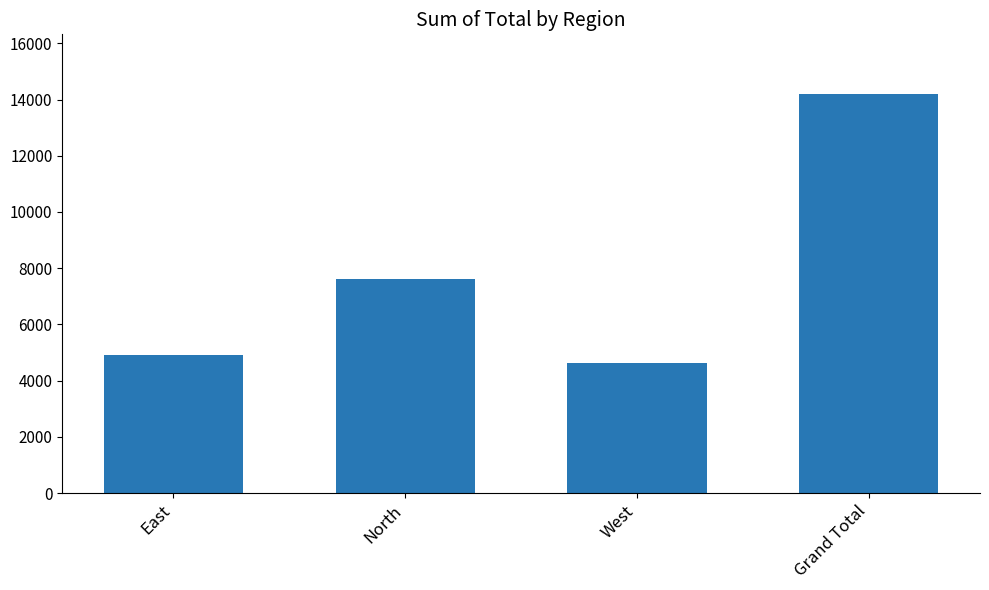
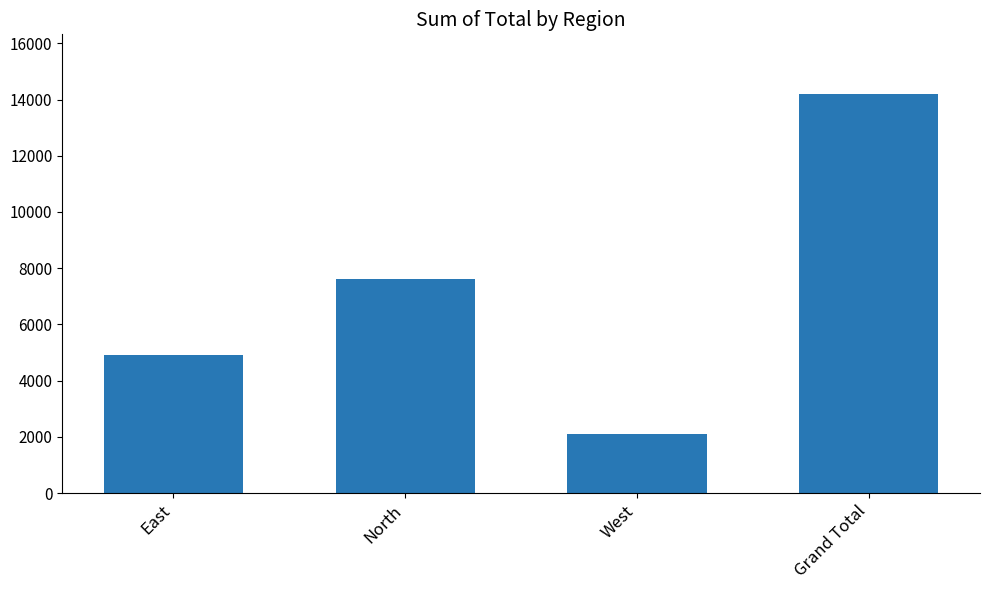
  {
    "East": 4900,
    "North": 7600,
-   "West": 4600,
+   "West": 2100,
    "Grand Total": 14200
  }
